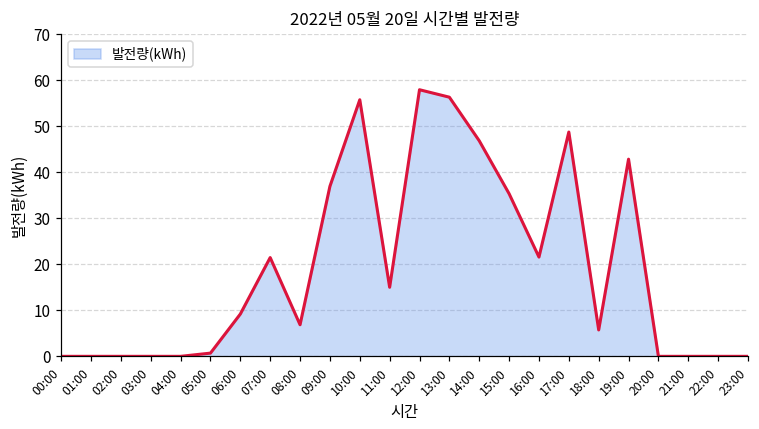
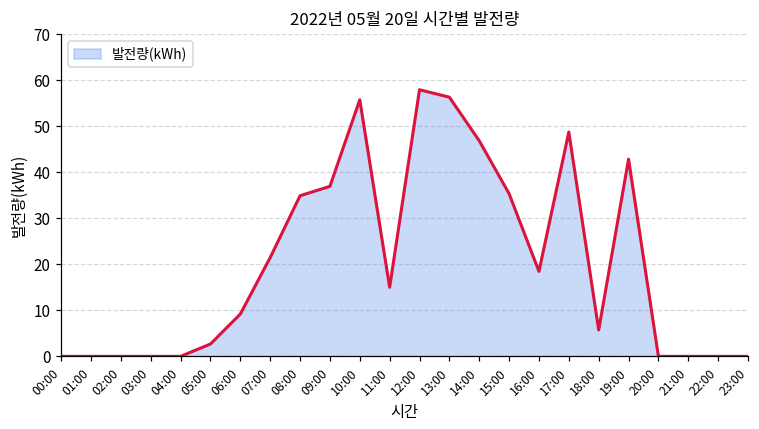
  {
    "00:00": 0,
    "01:00": 0,
    "02:00": 0,
    "03:00": 0,
    "04:00": 0,
-   "05:00": 1,
+   "05:00": 3,
    "06:00": 9,
    "07:00": 21,
-   "08:00": 7,
+   "08:00": 35,
    "09:00": 37,
    "10:00": 56,
    "11:00": 15,
    "12:00": 58,
    "13:00": 56,
    "14:00": 47,
    "15:00": 35,
-   "16:00": 22,
+   "16:00": 18,
    "17:00": 49,
    "18:00": 6,
    "19:00": 43,
    "20:00": 0,
    "21:00": 0,
    "22:00": 0,
    "23:00": 0
  }
